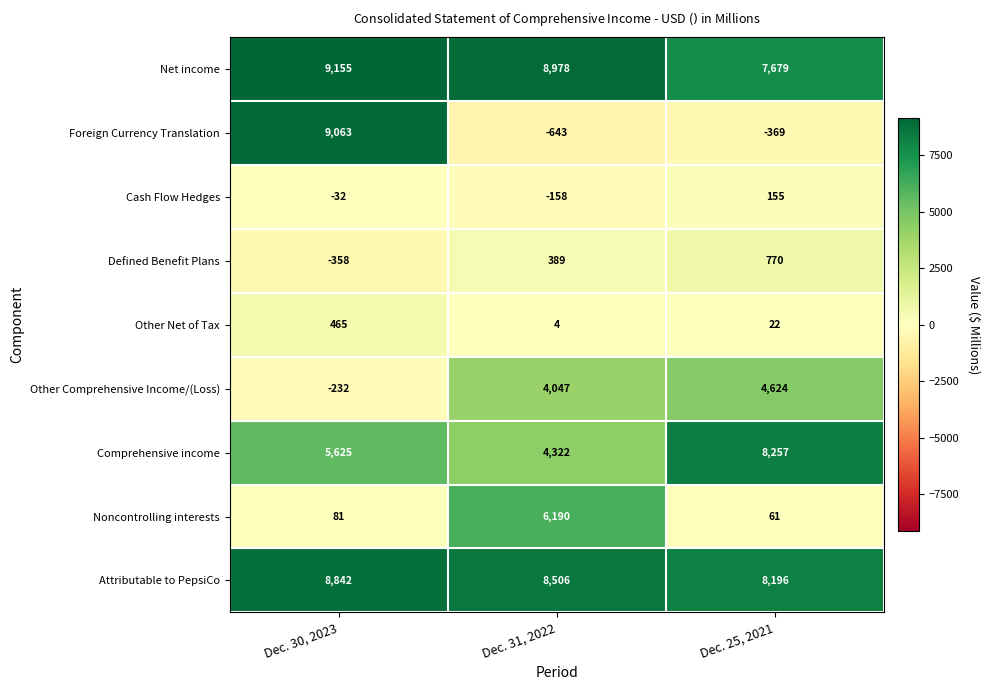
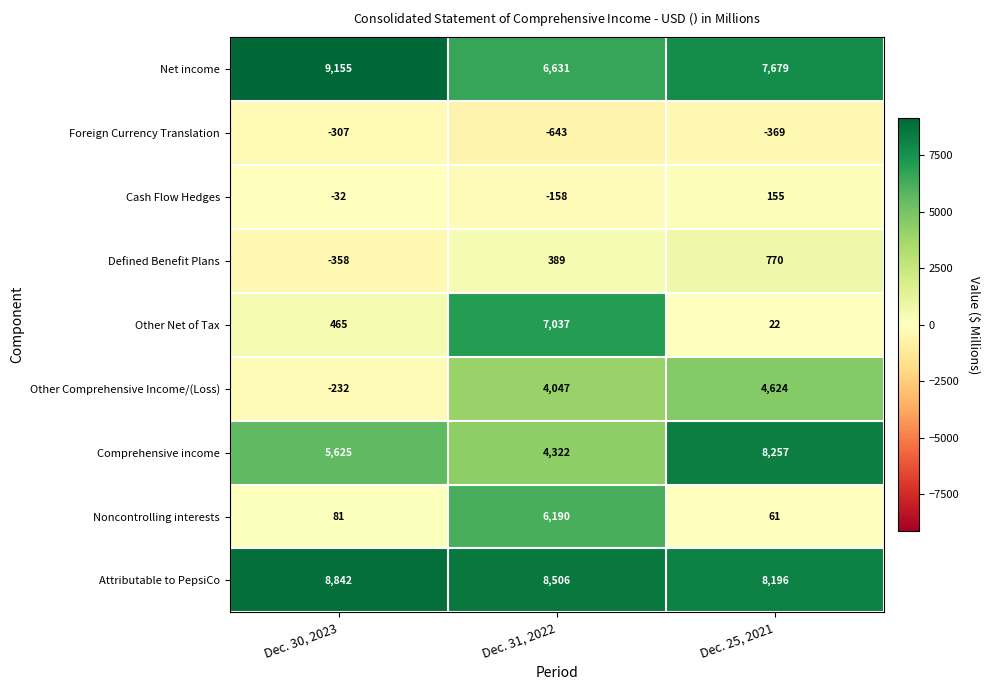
  {
    "Net income": {
      "Dec. 30, 2023": "9,155",
-     "Dec. 31, 2022": "8,978",
+     "Dec. 31, 2022": "6,631",
      "Dec. 25, 2021": "7,679"
    },
    "Foreign Currency Translation": {
-     "Dec. 30, 2023": "9,063",
+     "Dec. 30, 2023": "-307",
      "Dec. 31, 2022": "-643",
      "Dec. 25, 2021": "-369"
    },
    "Cash Flow Hedges": {
      "Dec. 30, 2023": "-32",
      "Dec. 31, 2022": "-158",
      "Dec. 25, 2021": "155"
    },
    "Defined Benefit Plans": {
      "Dec. 30, 2023": "-358",
      "Dec. 31, 2022": "389",
      "Dec. 25, 2021": "770"
    },
    "Other Net of Tax": {
      "Dec. 30, 2023": "465",
-     "Dec. 31, 2022": "4",
+     "Dec. 31, 2022": "7,037",
      "Dec. 25, 2021": "22"
    },
    "Other Comprehensive Income/(Loss)": {
      "Dec. 30, 2023": "-232",
      "Dec. 31, 2022": "4,047",
      "Dec. 25, 2021": "4,624"
    },
    "Comprehensive income": {
      "Dec. 30, 2023": "5,625",
      "Dec. 31, 2022": "4,322",
      "Dec. 25, 2021": "8,257"
    },
    "Noncontrolling interests": {
      "Dec. 30, 2023": "81",
      "Dec. 31, 2022": "6,190",
      "Dec. 25, 2021": "61"
    },
    "Attributable to PepsiCo": {
      "Dec. 30, 2023": "8,842",
      "Dec. 31, 2022": "8,506",
      "Dec. 25, 2021": "8,196"
    }
  }
